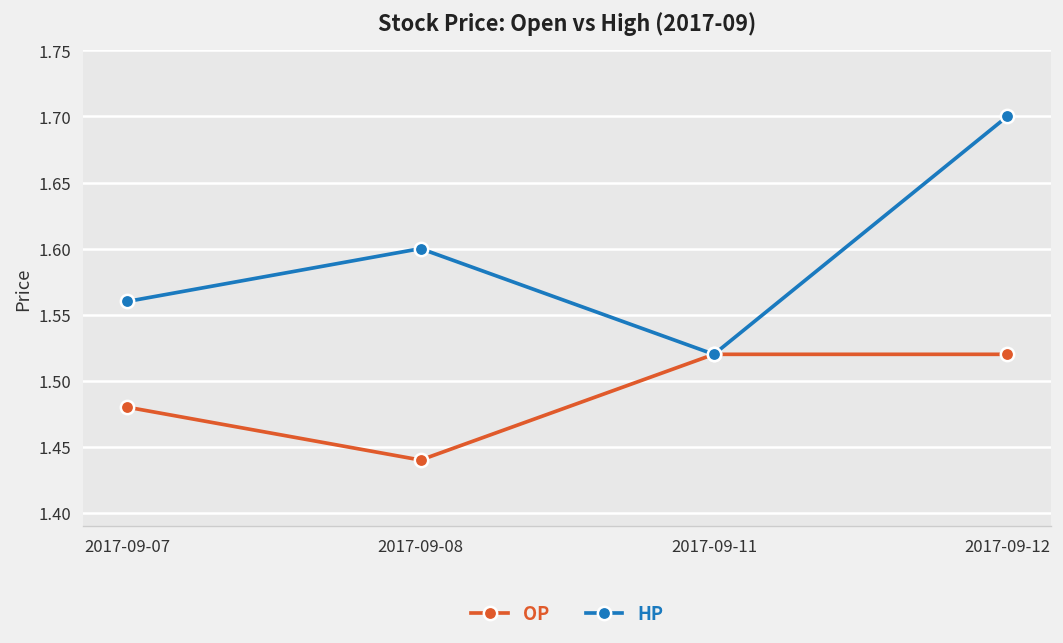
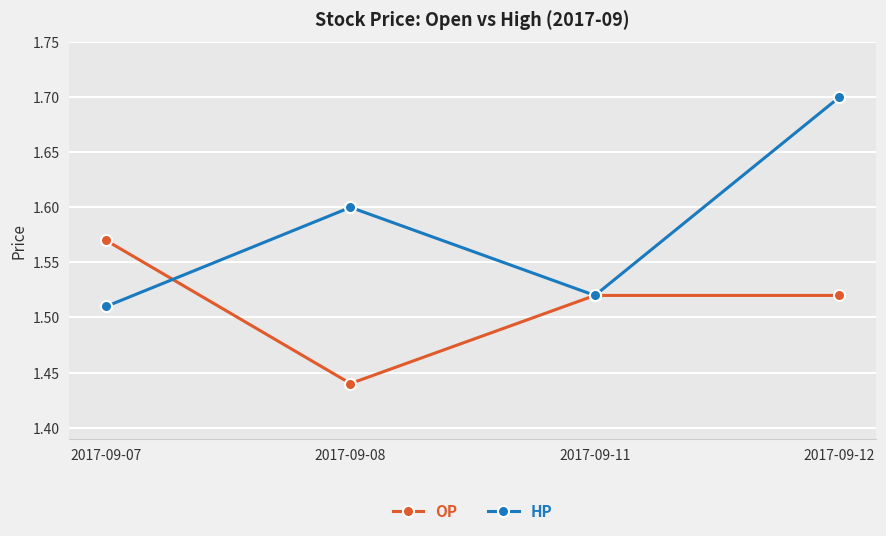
  {
    "OP": {
-     "2017-09-07": 1.48,
+     "2017-09-07": 1.57,
      "2017-09-08": 1.44,
      "2017-09-12": 1.52
    },
    "HP": {
-     "2017-09-07": 1.56,
+     "2017-09-07": 1.51,
      "2017-09-08": 1.60,
      "2017-09-12": 1.70
    }
  }
